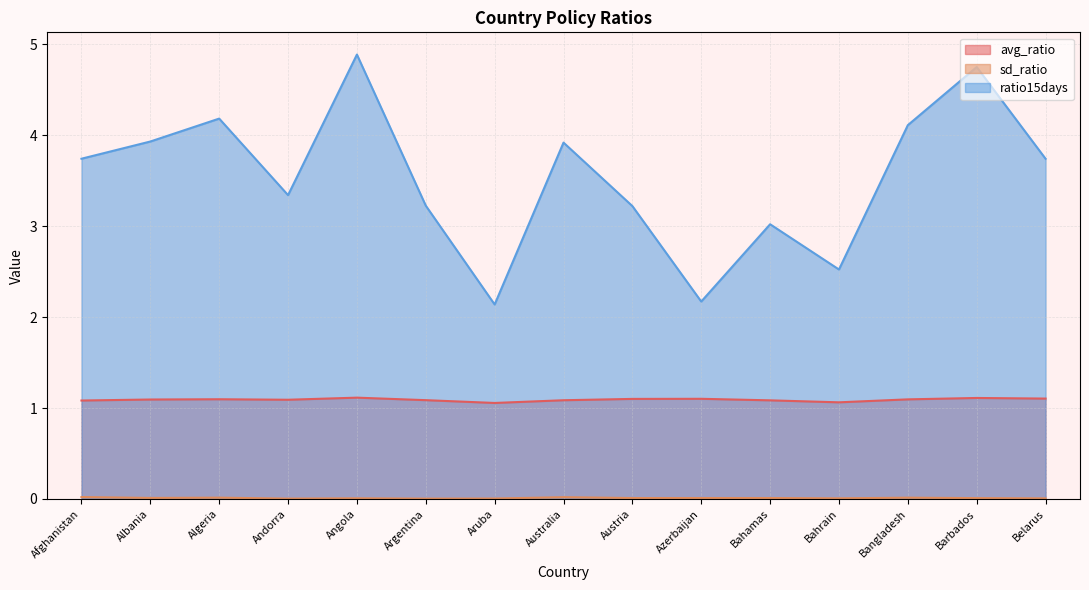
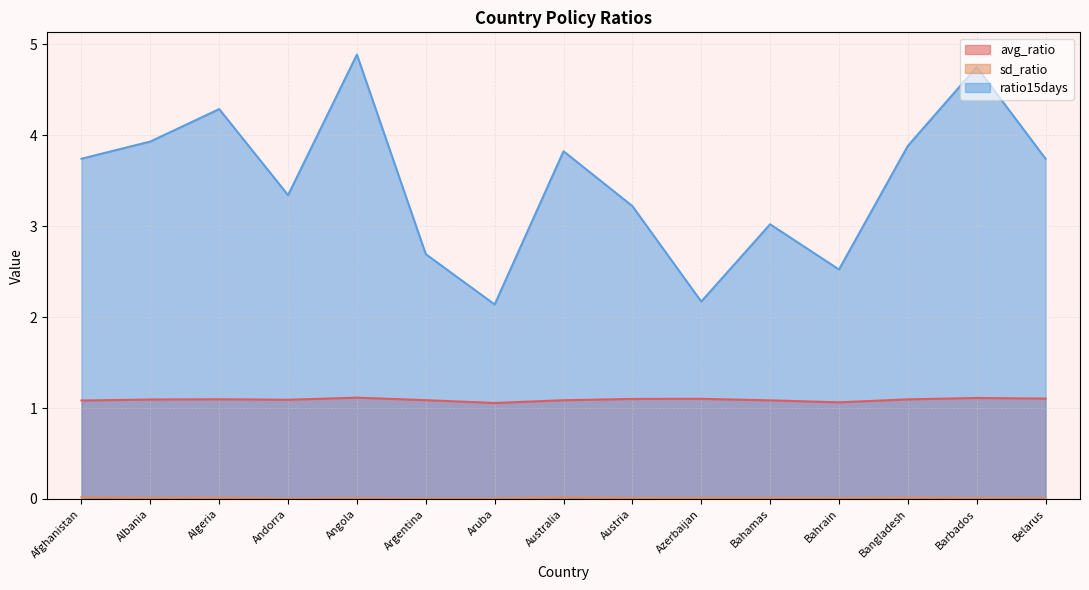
  {
    "ratio15days": {
      "Afghanistan": 3.7,
      "Albania": 3.9,
-     "Algeria": 4.2,
+     "Algeria": 4.3,
      "Andorra": 3.3,
      "Angola": 4.9,
-     "Argentina": 3.2,
+     "Argentina": 2.7,
      "Aruba": 2.1,
-     "Australia": 3.9,
+     "Australia": 3.8,
      "Austria": 3.2,
      "Azerbaijan": 2.2,
      "Bahamas": 3.0,
      "Bahrain": 2.5,
-     "Bangladesh": 4.1,
+     "Bangladesh": 3.9,
      "Belarus": 3.7
    }
  }
